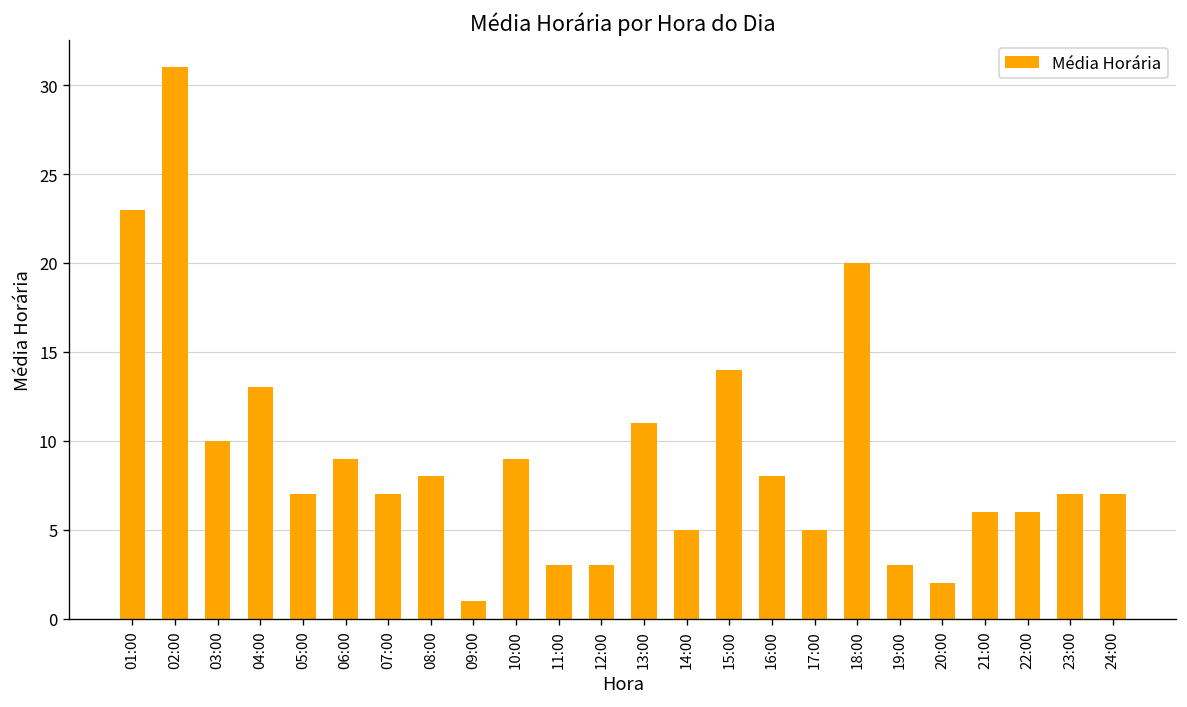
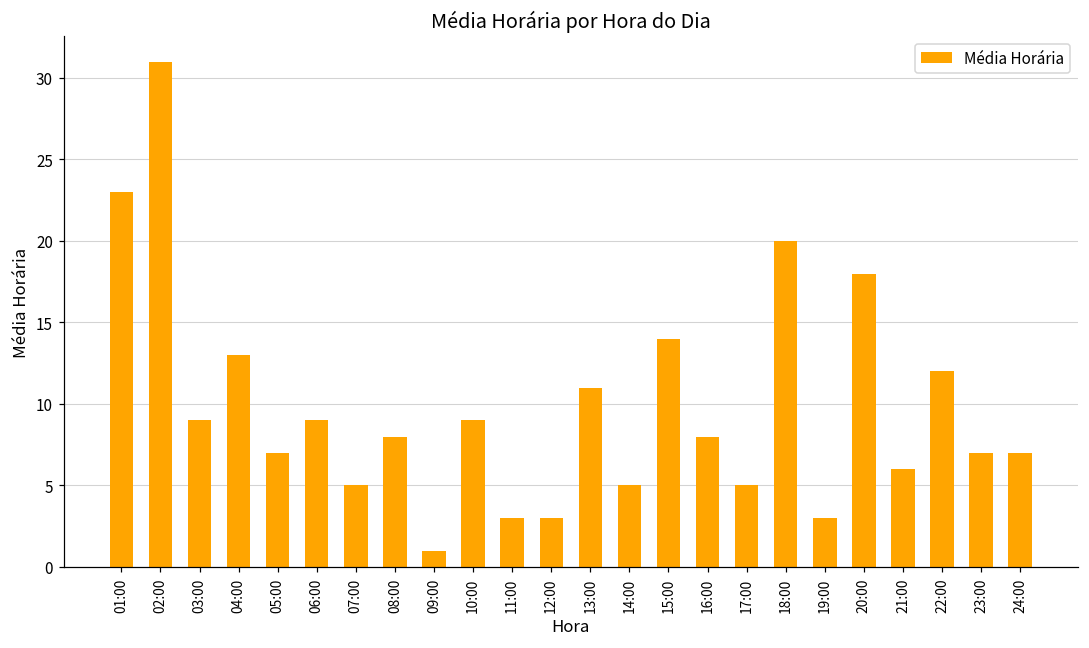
  {
    "01:00": 23,
    "02:00": 31,
-   "03:00": 10,
+   "03:00": 9,
    "04:00": 13,
    "05:00": 7,
    "06:00": 9,
-   "07:00": 7,
+   "07:00": 5,
    "08:00": 8,
    "09:00": 1,
    "10:00": 9,
    "11:00": 3,
    "12:00": 3,
    "13:00": 11,
    "14:00": 5,
    "15:00": 14,
    "16:00": 8,
    "17:00": 5,
    "18:00": 20,
    "19:00": 3,
-   "20:00": 2,
+   "20:00": 18,
    "21:00": 6,
-   "22:00": 6,
+   "22:00": 12,
    "23:00": 7,
    "24:00": 7
  }
